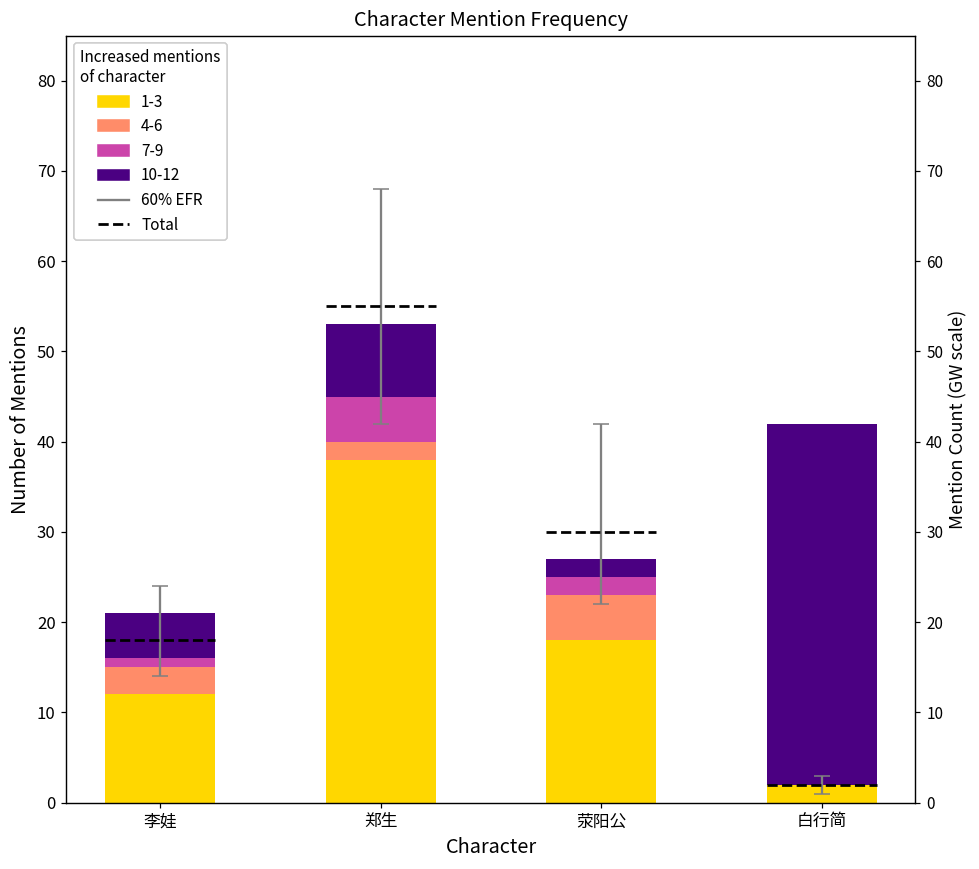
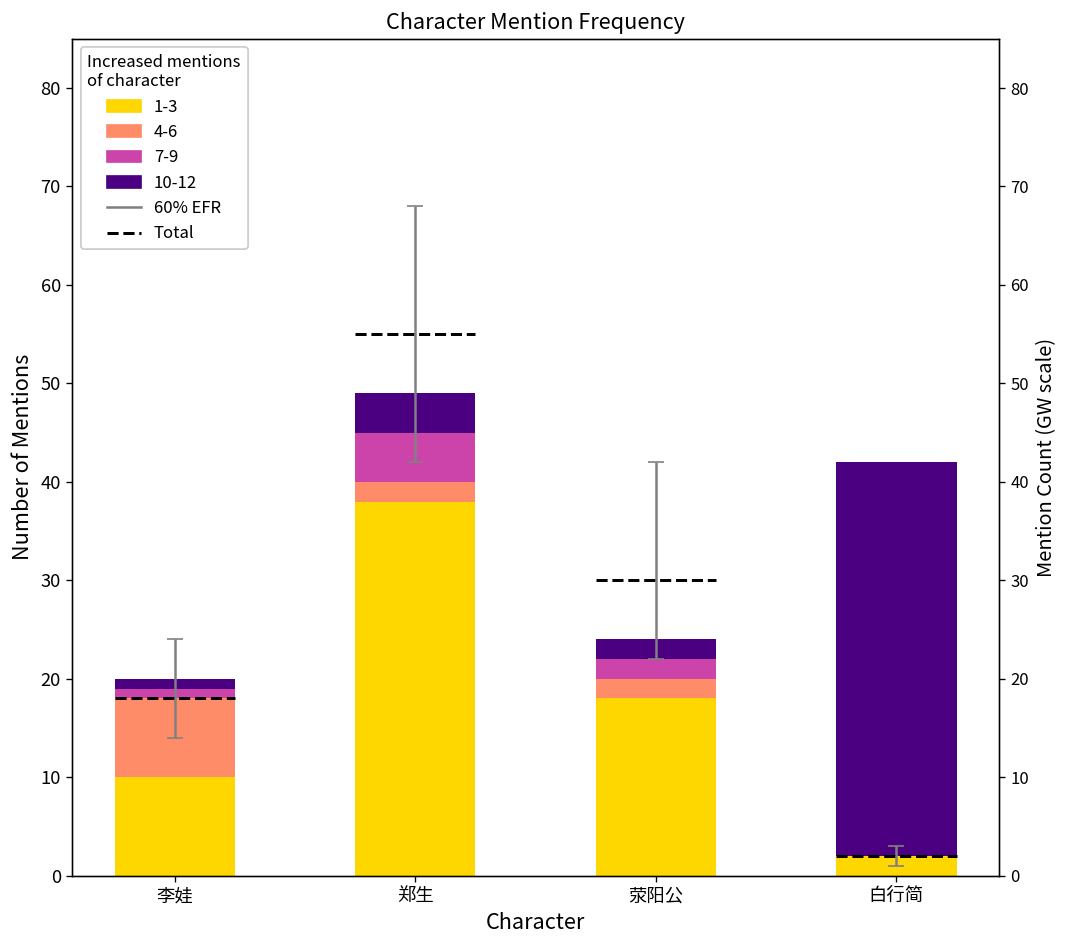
  {
    "1-3": {
-     "李娃": 12,
+     "李娃": 10,
      "郑生": 38,
      "荥阳公": 18,
      "白行简": 2
    },
    "4-6": {
-     "李娃": 3,
+     "李娃": 8,
      "郑生": 2,
-     "荥阳公": 5,
+     "荥阳公": 2,
      "白行简": 0
    },
    "7-9": {
      "李娃": 1,
      "郑生": 5,
      "荥阳公": 2,
      "白行简": 0
    },
    "10-12": {
-     "李娃": 5,
-     "郑生": 8,
+     "李娃": 1,
+     "郑生": 4,
      "荥阳公": 2,
      "白行简": 40
    }
  }
